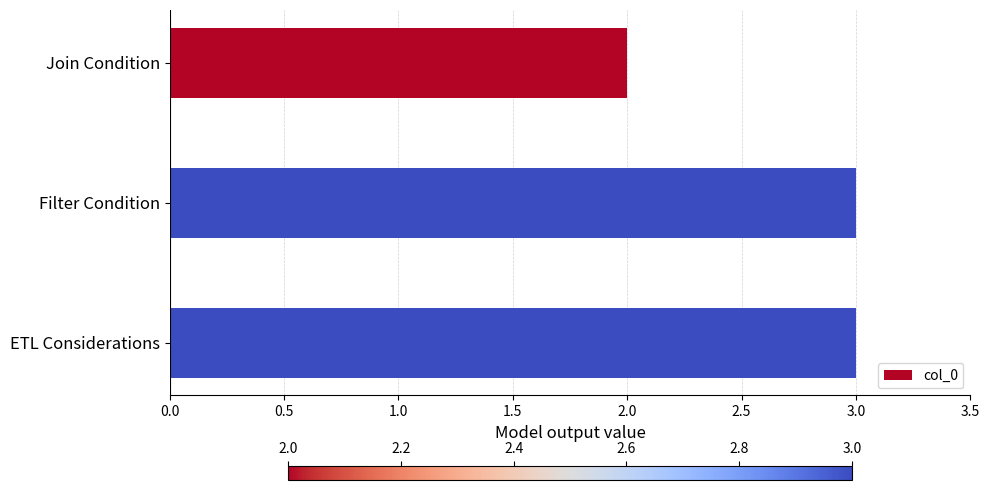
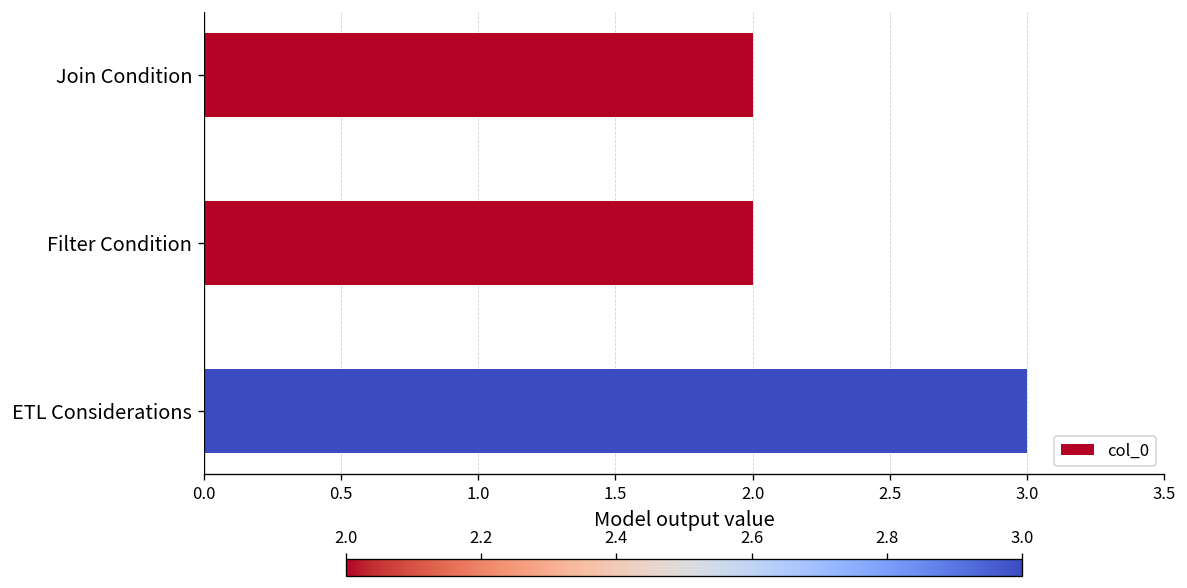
  {
    "Join Condition": 2,
-   "Filter Condition": 3,
+   "Filter Condition": 2,
    "ETL Considerations": 3
  }
